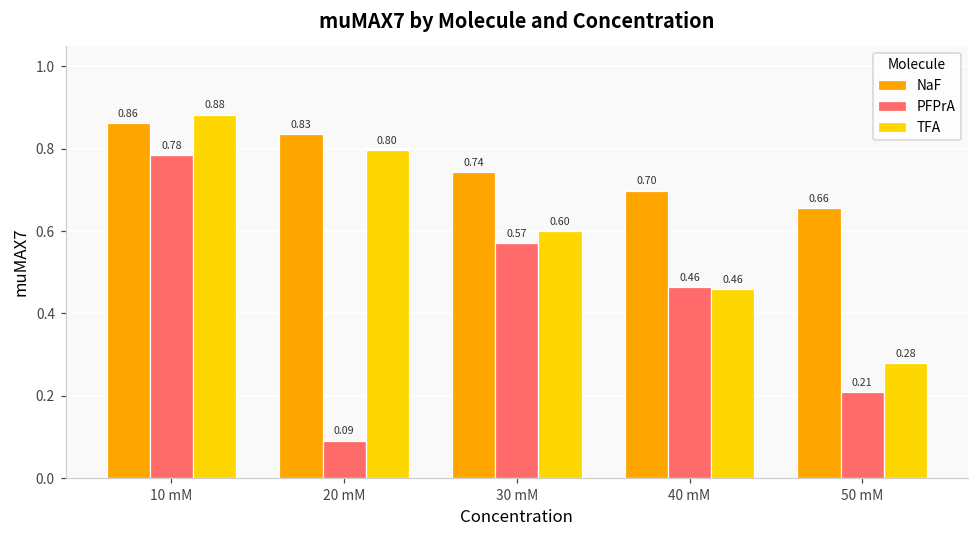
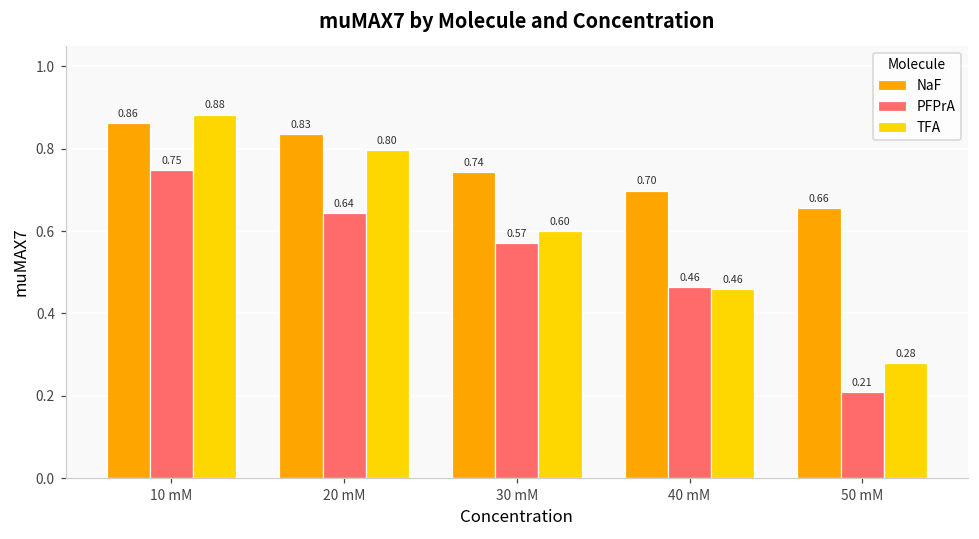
  {
    "PFPrA": {
-     "10 mM": 0.78,
-     "20 mM": 0.09,
+     "10 mM": 0.75,
+     "20 mM": 0.64,
      "30 mM": 0.57,
      "40 mM": 0.46,
      "50 mM": 0.21
    }
  }
